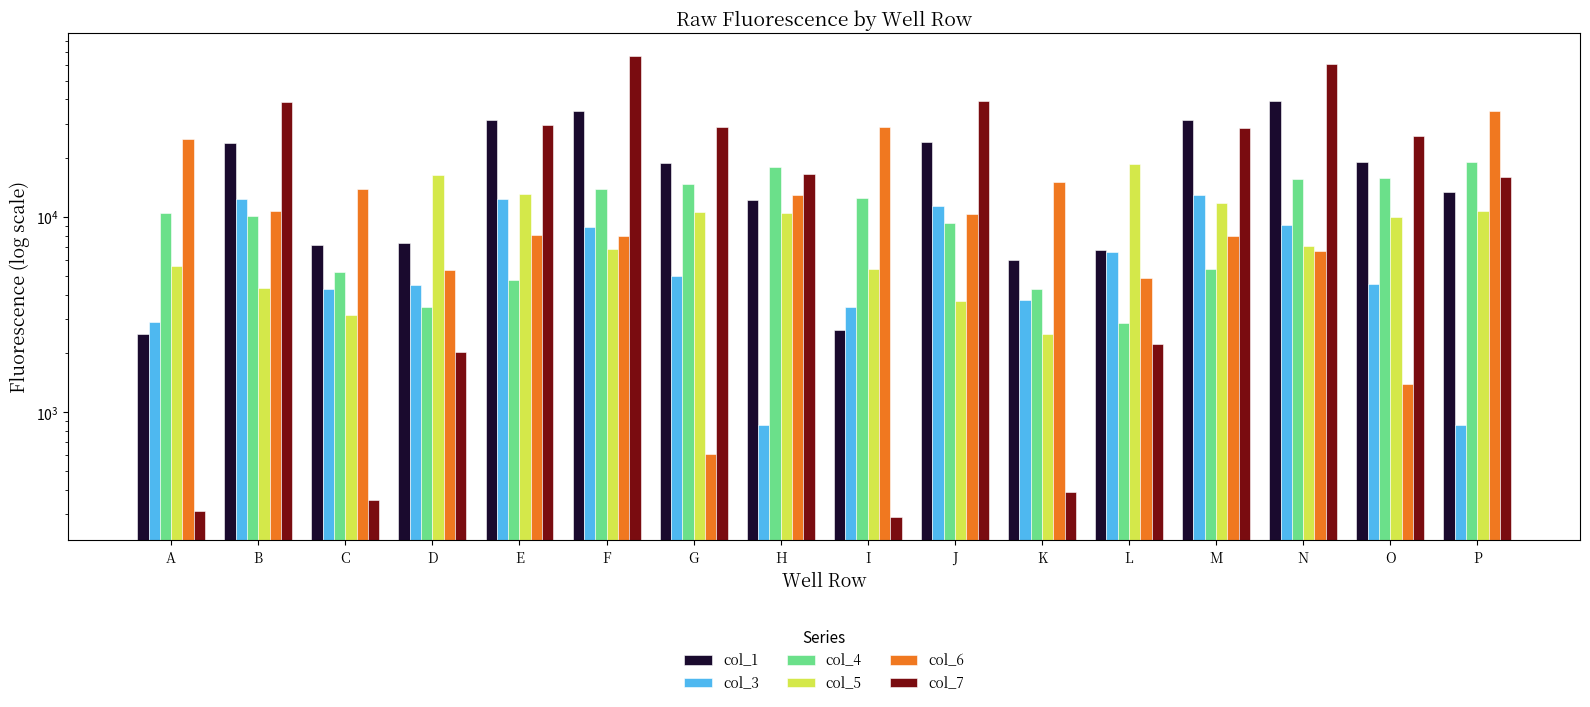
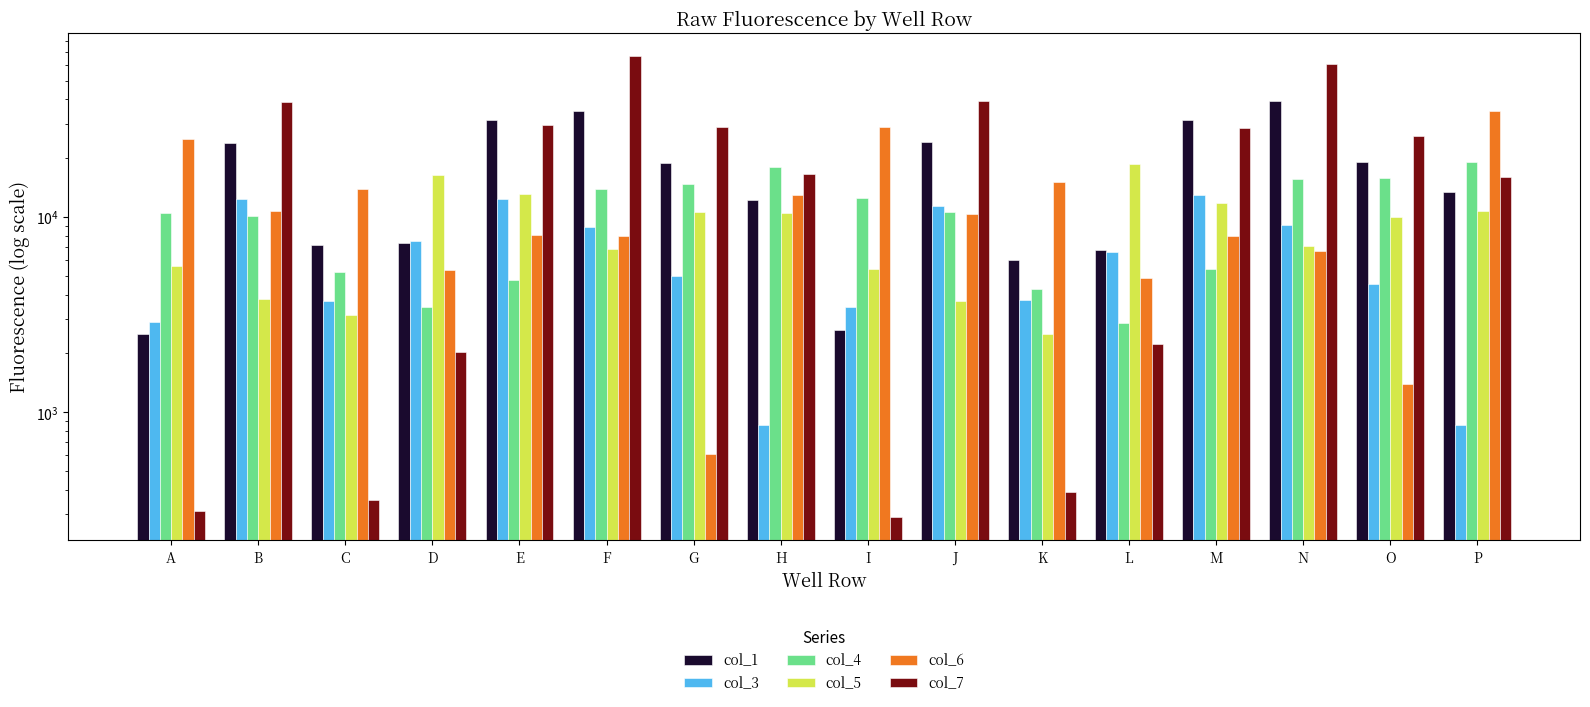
  {
    "col_1": {
      "A": 2500,
      "B": 24000,
      "C": 7200,
      "D": 7300,
      "E": 32000,
      "F": 35000,
      "G": 19000,
      "H": 12000,
      "I": 2600,
      "J": 24000,
      "K": 6000,
      "L": 6800,
      "M": 31000,
      "N": 39000,
      "O": 19000,
      "P": 13000
    },
    "col_3": {
      "A": 2900,
      "B": 12000,
-     "C": 4200,
-     "D": 4500,
+     "C": 3700,
+     "D": 7500,
      "E": 12000,
      "F": 9000,
      "G": 5000,
      "H": 900,
      "I": 3500,
      "J": 11000,
      "K": 3800,
      "L": 6600,
      "M": 13000,
      "N": 9000,
      "O": 4500,
      "P": 900
    },
    "col_4": {
      "A": 11000,
      "B": 10000,
      "C": 5200,
      "D": 3500,
      "E": 4800,
      "F": 14000,
      "G": 15000,
      "H": 18000,
      "I": 13000,
-     "J": 9000,
+     "J": 11000,
      "K": 4300,
      "L": 2900,
      "M": 5400,
      "N": 16000,
      "O": 16000,
      "P": 19000
    },
    "col_5": {
      "A": 5600,
-     "B": 4300,
+     "B": 3800,
      "C": 3100,
      "D": 16000,
      "E": 13000,
      "F": 6800,
      "G": 11000,
      "H": 10000,
      "I": 5400,
      "J": 3700,
      "K": 2500,
      "L": 19000,
      "M": 12000,
      "N": 7100,
      "O": 10000,
      "P": 11000
    },
    "col_6": {
      "A": 25000,
      "B": 11000,
      "C": 14000,
      "D": 5300,
      "E": 8000,
      "F": 8000,
      "G": 610,
      "H": 13000,
      "I": 29000,
      "J": 10000,
      "K": 15000,
      "L": 4900,
      "M": 8000,
      "N": 6700,
      "O": 1400,
      "P": 35000
    },
    "col_7": {
      "A": 310,
      "B": 39000,
      "C": 360,
      "D": 2000,
      "E": 29000,
      "F": 67000,
      "G": 29000,
      "H": 17000,
      "I": 290,
      "J": 39000,
      "K": 390,
      "L": 2200,
      "M": 29000,
      "N": 61000,
      "O": 26000,
      "P": 16000
    }
  }
